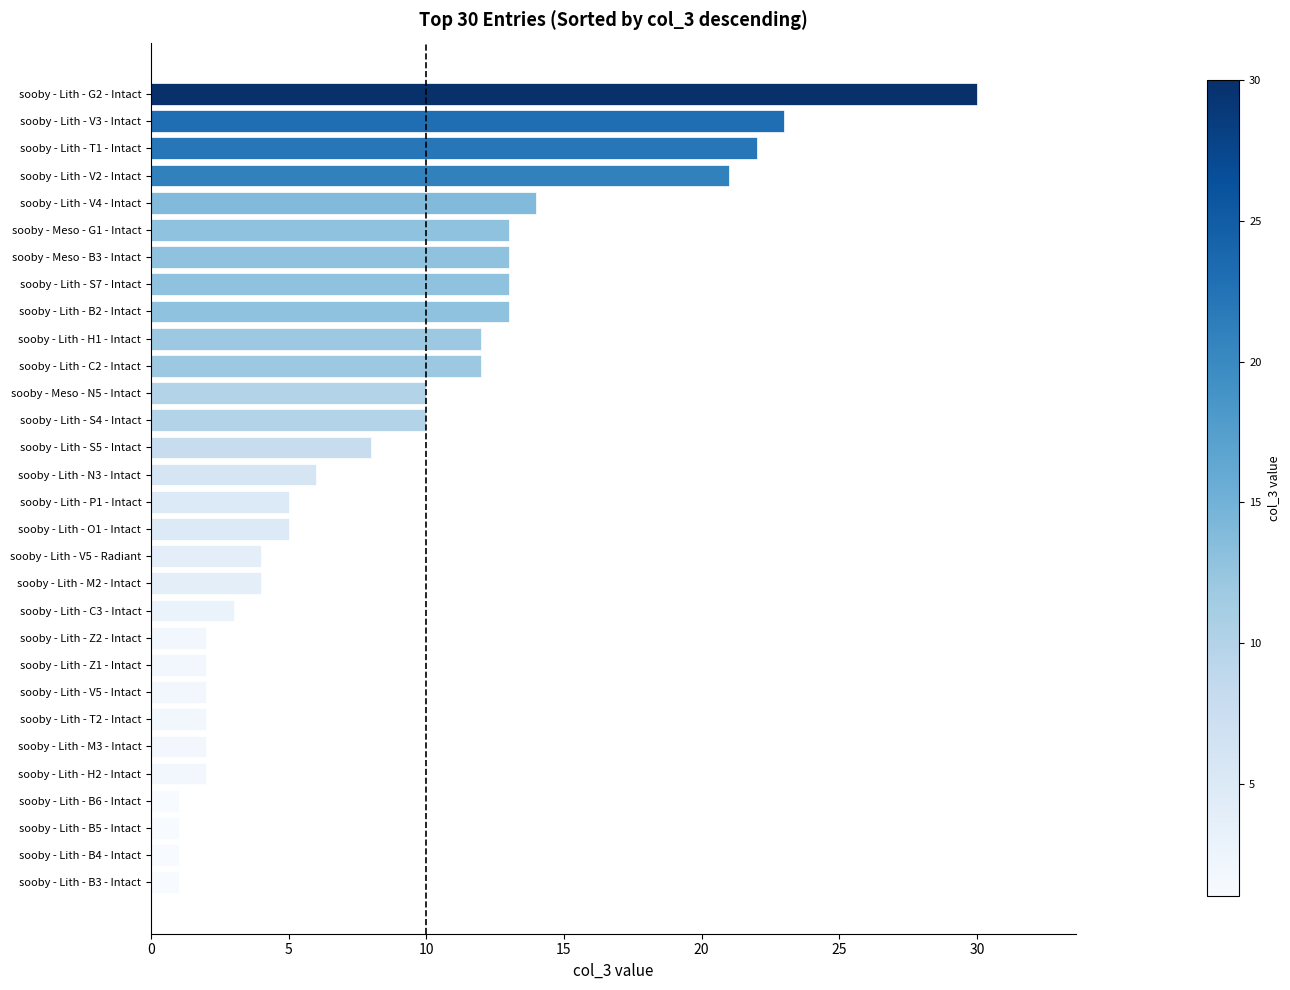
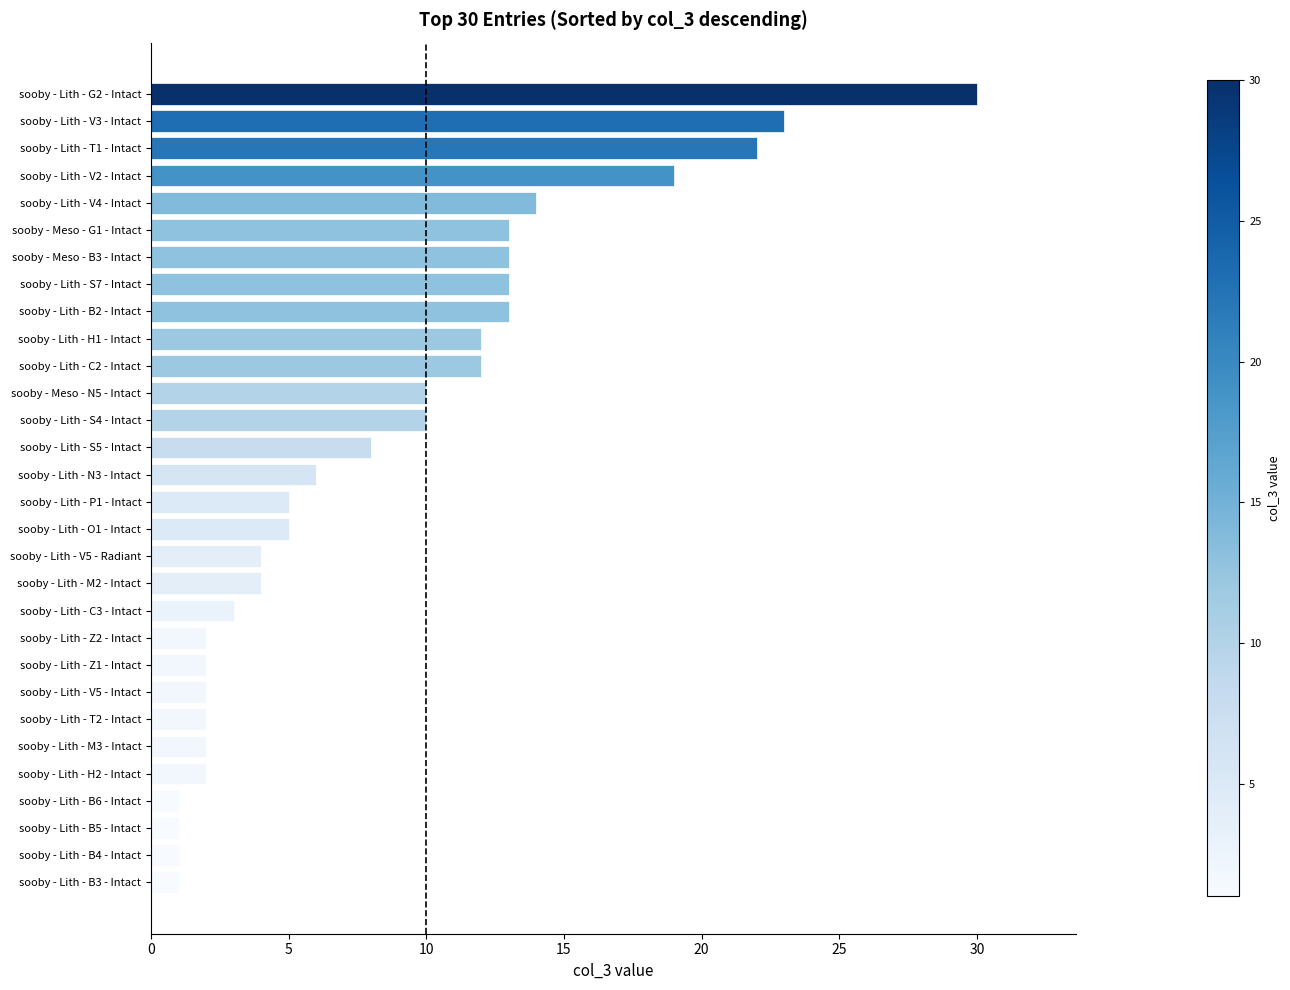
  {
    "sooby - Lith - G2 - Intact": 30,
    "sooby - Lith - V3 - Intact": 23,
    "sooby - Lith - T1 - Intact": 22,
-   "sooby - Lith - V2 - Intact": 21,
+   "sooby - Lith - V2 - Intact": 19,
    "sooby - Lith - V4 - Intact": 14,
    "sooby - Meso - G1 - Intact": 13,
    "sooby - Meso - B3 - Intact": 13,
    "sooby - Lith - S7 - Intact": 13,
    "sooby - Lith - B2 - Intact": 13,
    "sooby - Lith - H1 - Intact": 12,
    "sooby - Lith - C2 - Intact": 12,
    "sooby - Meso - N5 - Intact": 10,
    "sooby - Lith - S4 - Intact": 10,
    "sooby - Lith - S5 - Intact": 8,
    "sooby - Lith - N3 - Intact": 6,
    "sooby - Lith - P1 - Intact": 5,
    "sooby - Lith - O1 - Intact": 5,
    "sooby - Lith - V5 - Radiant": 4,
    "sooby - Lith - M2 - Intact": 4,
    "sooby - Lith - C3 - Intact": 3,
    "sooby - Lith - Z2 - Intact": 2,
    "sooby - Lith - Z1 - Intact": 2,
    "sooby - Lith - V5 - Intact": 2,
    "sooby - Lith - T2 - Intact": 2,
    "sooby - Lith - M3 - Intact": 2,
    "sooby - Lith - H2 - Intact": 2,
    "sooby - Lith - B6 - Intact": 1,
    "sooby - Lith - B5 - Intact": 1,
    "sooby - Lith - B4 - Intact": 1,
    "sooby - Lith - B3 - Intact": 1
  }
